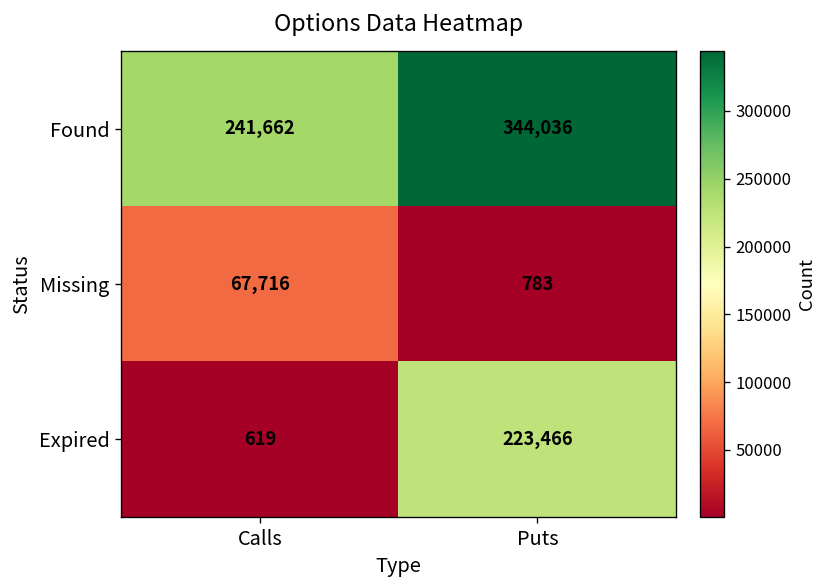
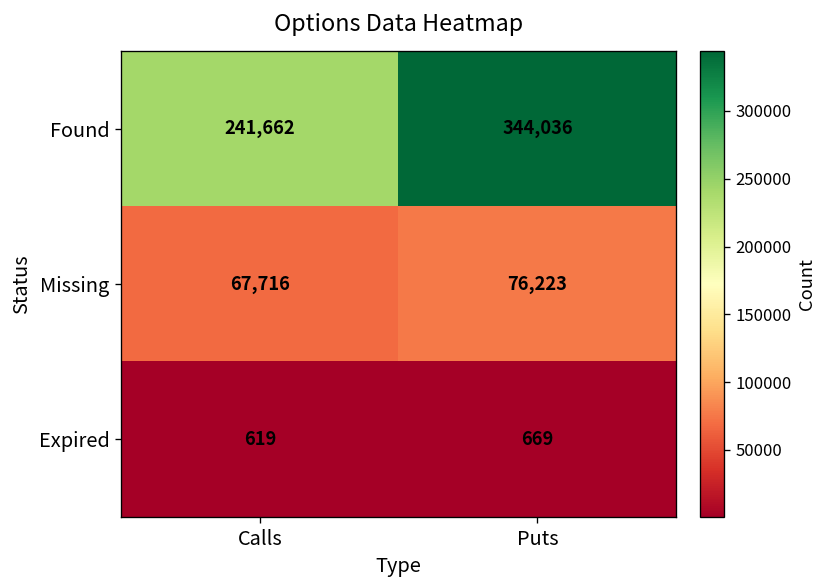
  {
    "Found": {
      "Calls": "241,662",
      "Puts": "344,036"
    },
    "Missing": {
      "Calls": "67,716",
-     "Puts": "783"
+     "Puts": "76,223"
    },
    "Expired": {
      "Calls": "619",
-     "Puts": "223,466"
+     "Puts": "669"
    }
  }
